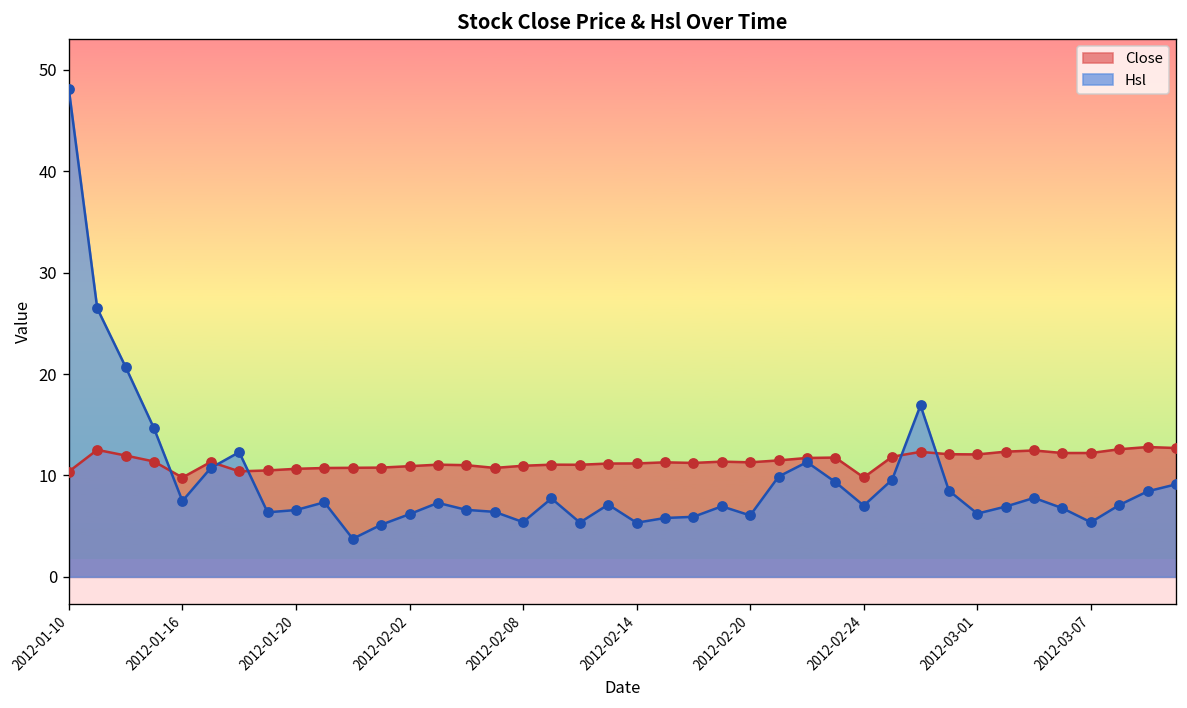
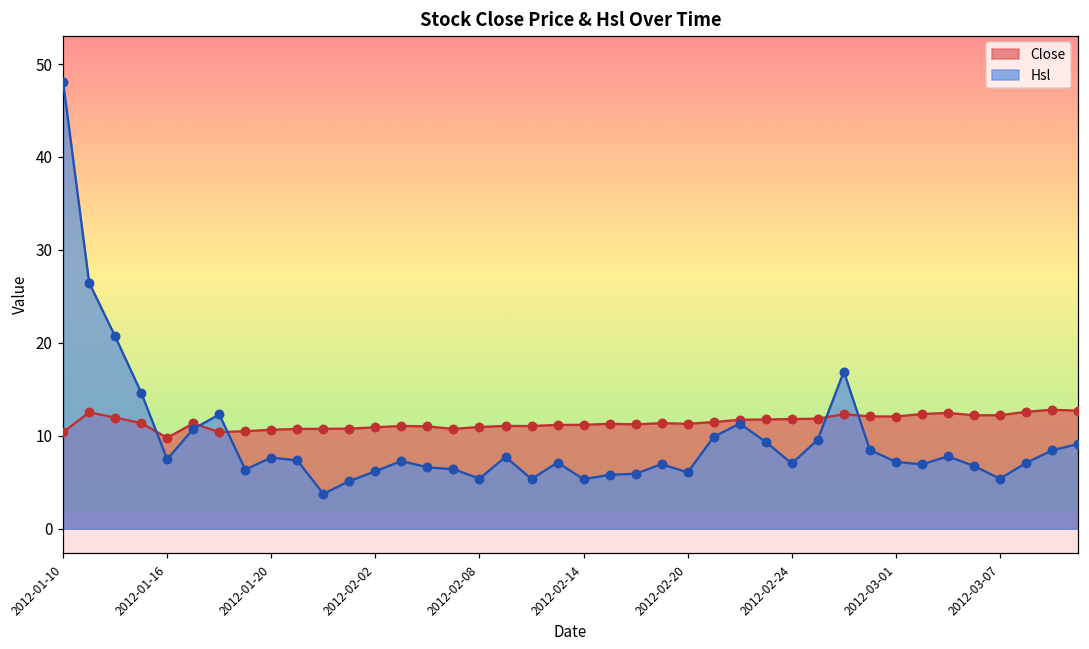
  {
    "Close": {
      "2012-01-10": 10,
      "2012-01-16": 10,
      "2012-01-20": 11,
      "2012-02-02": 11,
      "2012-02-08": 11,
      "2012-02-14": 11,
      "2012-02-20": 11,
-     "2012-02-24": 10,
+     "2012-02-24": 12,
      "2012-03-01": 12,
      "2012-03-07": 12
    },
    "Hsl": {
      "2012-01-10": 48,
      "2012-01-16": 7,
-     "2012-01-20": 7,
+     "2012-01-20": 8,
      "2012-02-02": 6,
      "2012-02-08": 5,
      "2012-02-14": 5,
      "2012-02-20": 6,
      "2012-02-24": 7,
-     "2012-03-01": 6,
+     "2012-03-01": 7,
      "2012-03-07": 5
    }
  }
